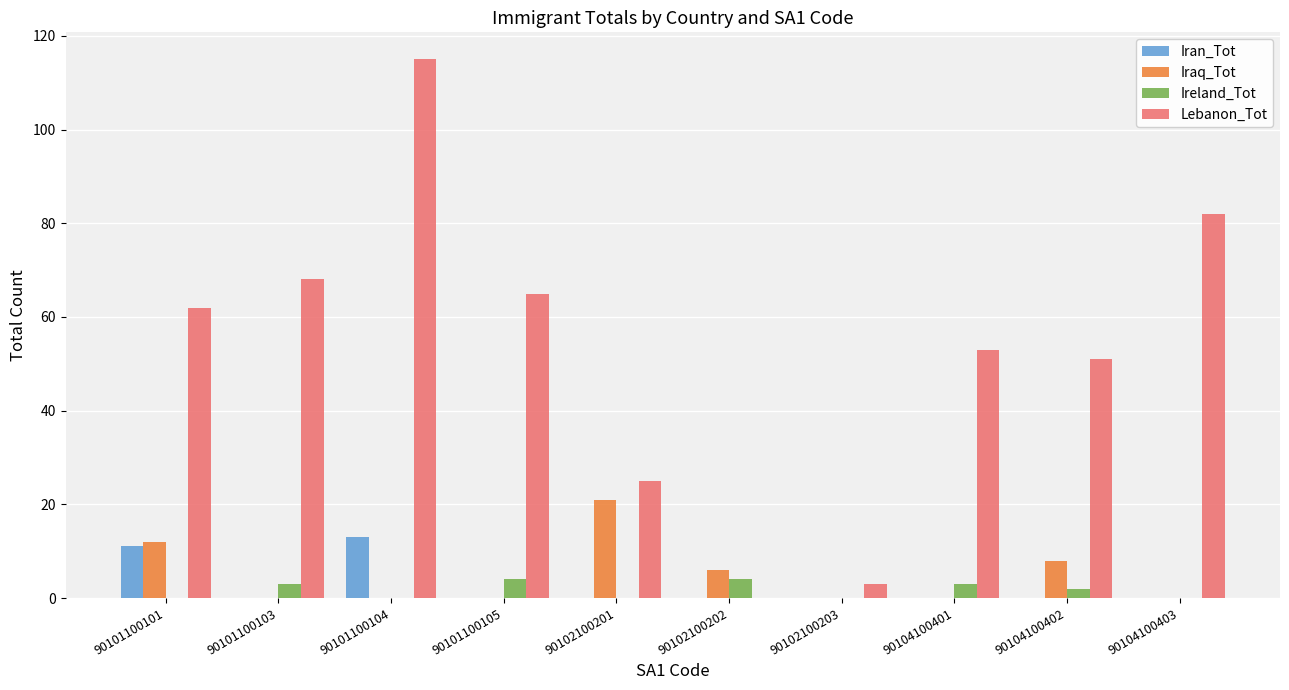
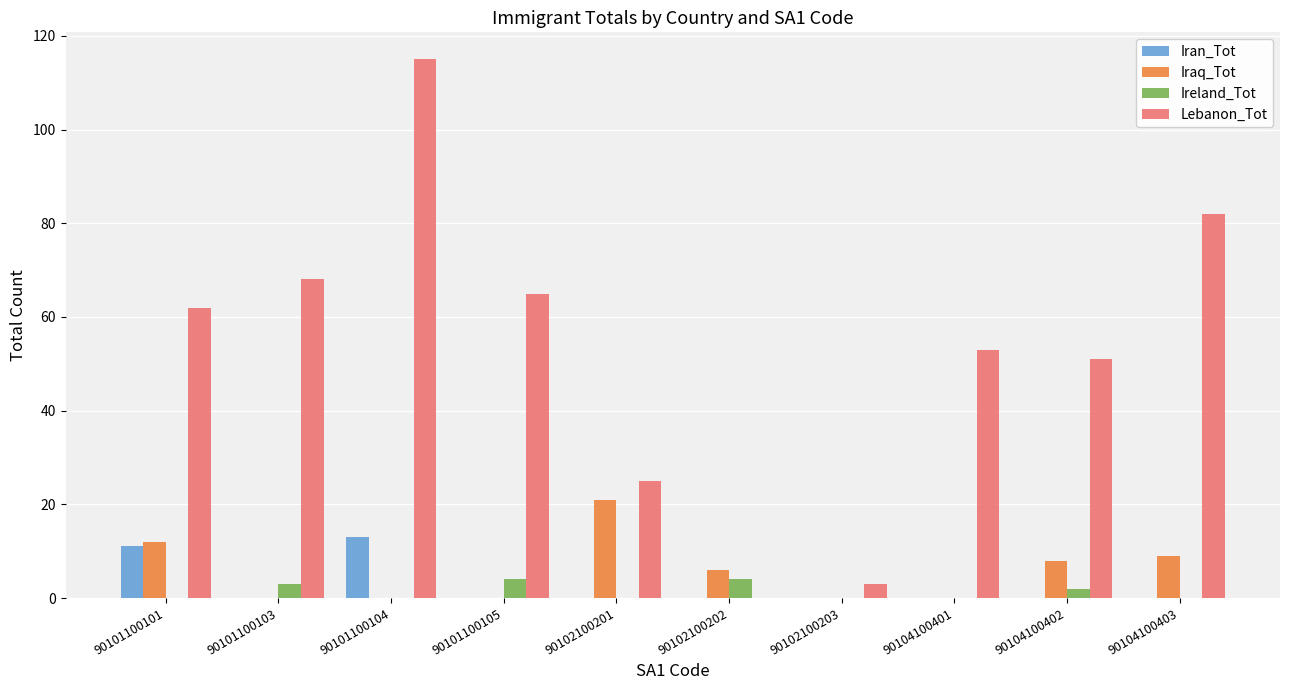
  {
    "Iran_Tot": {
      "90101100101": 11,
      "90101100103": 0,
      "90101100104": 13,
      "90101100105": 0,
      "90102100201": 0,
      "90102100202": 0,
      "90102100203": 0,
      "90104100401": 0,
      "90104100402": 0,
      "90104100403": 0
    },
    "Iraq_Tot": {
      "90101100101": 12,
      "90101100103": 0,
      "90101100104": 0,
      "90101100105": 0,
      "90102100201": 21,
      "90102100202": 6,
      "90102100203": 0,
      "90104100401": 0,
      "90104100402": 8,
-     "90104100403": 0
+     "90104100403": 9
    },
    "Ireland_Tot": {
      "90101100101": 0,
      "90101100103": 3,
      "90101100104": 0,
      "90101100105": 4,
      "90102100201": 0,
      "90102100202": 4,
      "90102100203": 0,
-     "90104100401": 3,
+     "90104100401": 0,
      "90104100402": 2,
      "90104100403": 0
    },
    "Lebanon_Tot": {
      "90101100101": 62,
      "90101100103": 68,
      "90101100104": 115,
      "90101100105": 65,
      "90102100201": 25,
      "90102100202": 0,
      "90102100203": 3,
      "90104100401": 53,
      "90104100402": 51,
      "90104100403": 82
    }
  }
